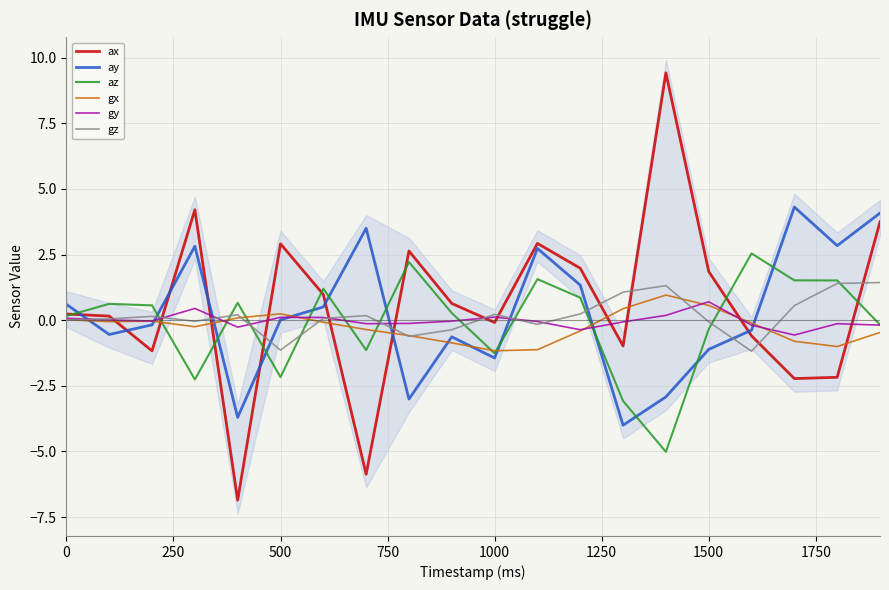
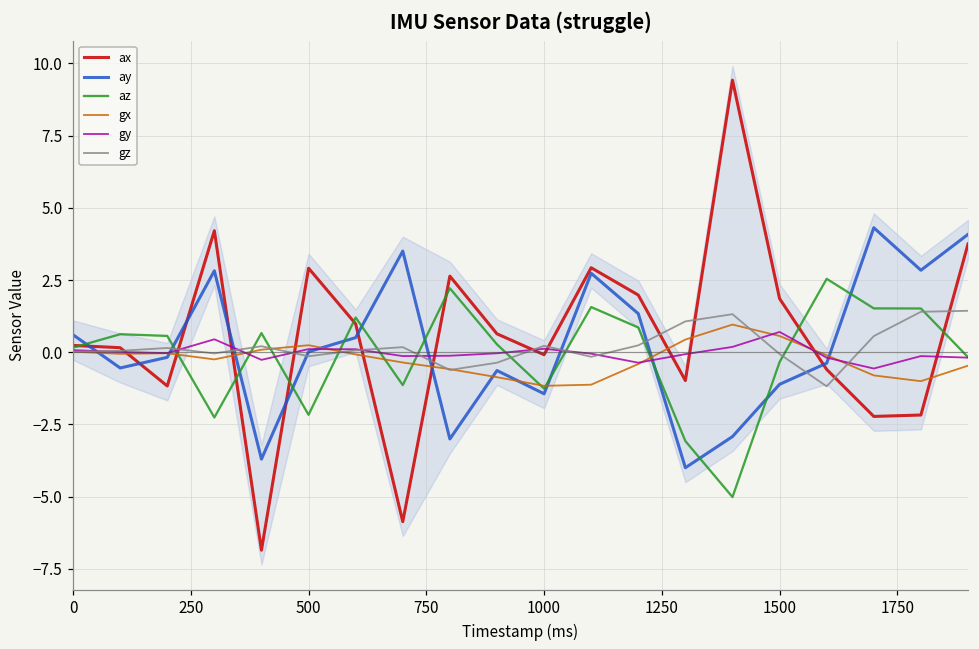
  {
    "ax": {
      "500": 2.9,
      "1000": -0.1,
      "1500": 1.9
    },
    "az": {
      "500": -2.2,
      "1500": -0.3
    },
    "gx": {
      "500": 0.2,
      "1500": 0.6
    },
    "gy": {
      "1000": 0.1,
      "1500": 0.7
    },
    "gz": {
-     "500": -1.1,
+     "500": -0.1,
      "1000": 0.2,
      "1500": -0.1
    }
  }
